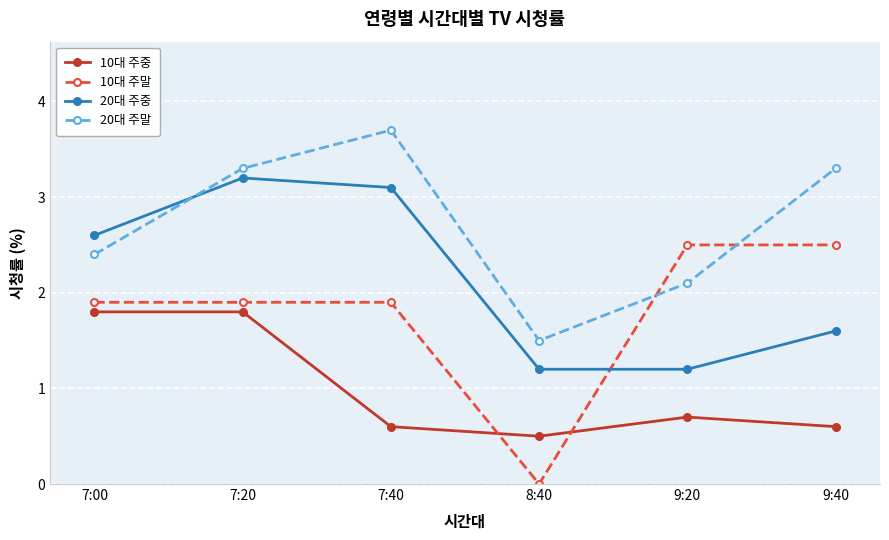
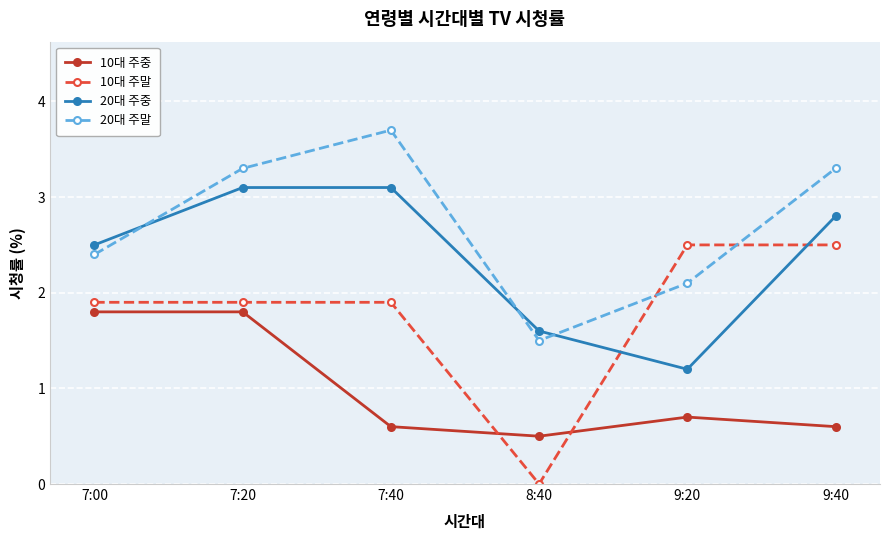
  {
    "20대 주중": {
-     "7:00": 2.6,
-     "7:20": 3.2,
+     "7:00": 2.5,
+     "7:20": 3.1,
      "7:40": 3.1,
-     "8:40": 1.2,
+     "8:40": 1.6,
      "9:20": 1.2,
-     "9:40": 1.6
+     "9:40": 2.8
    },
    "20대 주말": {
      "7:00": 2.4,
      "7:20": 3.3,
      "7:40": 3.7,
      "8:40": 1.5,
      "9:20": 2.1,
      "9:40": 3.3
    }
  }
